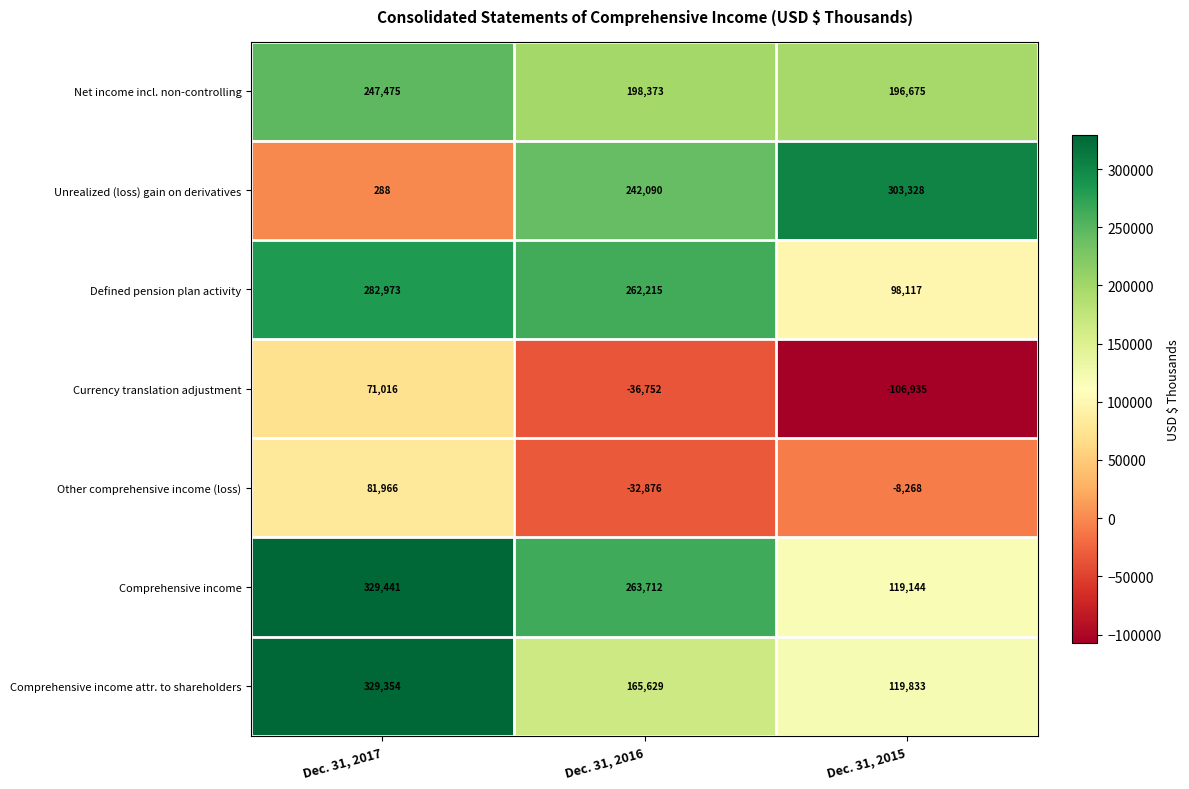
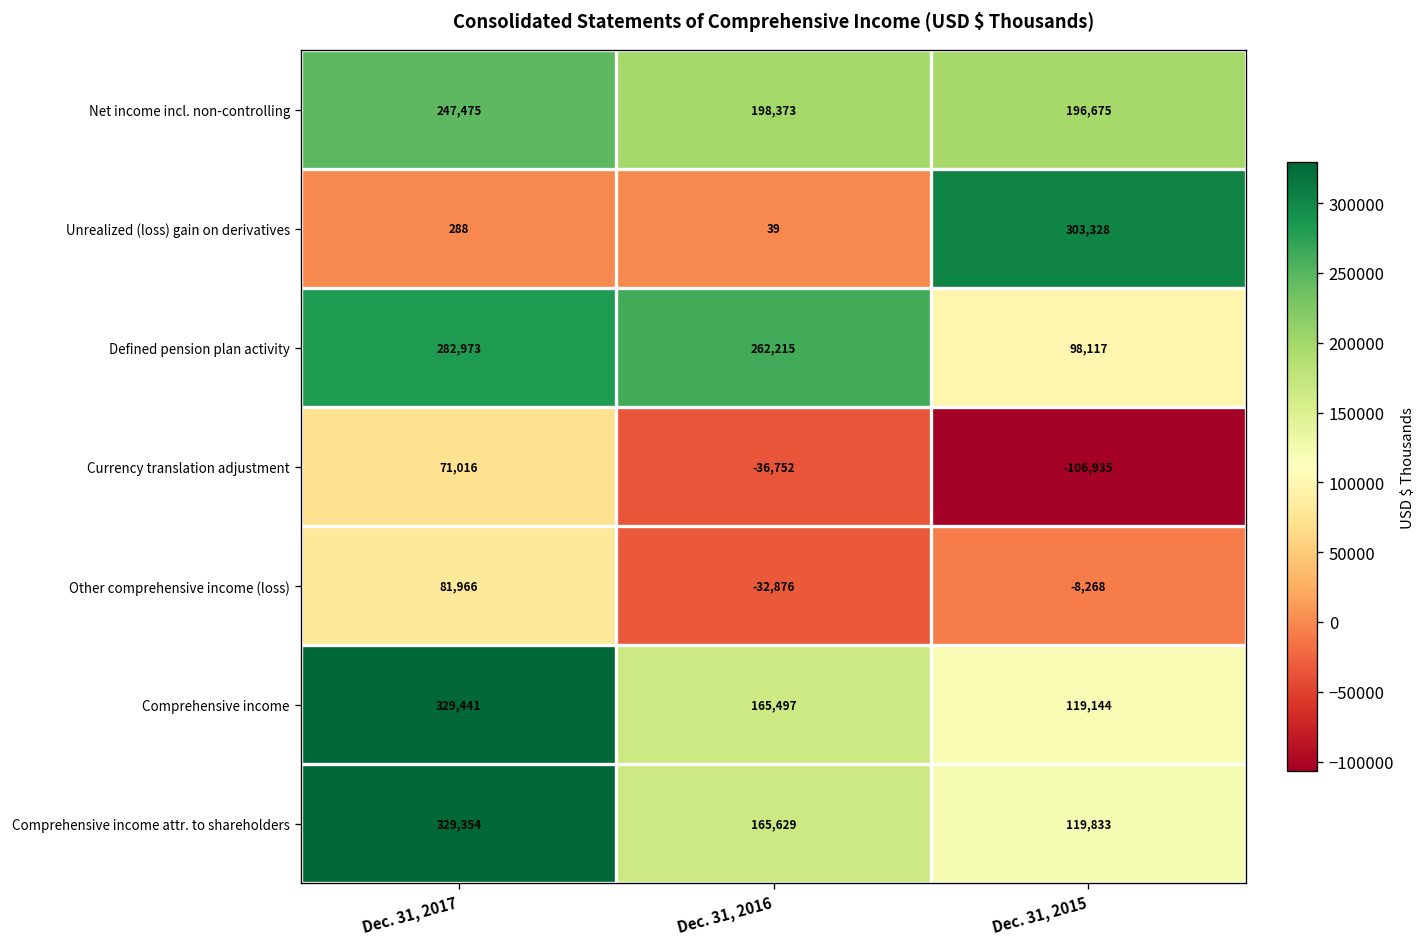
  {
    "Net income incl. non-controlling": {
      "Dec. 31, 2017": "247,475",
      "Dec. 31, 2016": "198,373",
      "Dec. 31, 2015": "196,675"
    },
    "Unrealized (loss) gain on derivatives": {
      "Dec. 31, 2017": "288",
-     "Dec. 31, 2016": "242,090",
+     "Dec. 31, 2016": "39",
      "Dec. 31, 2015": "303,328"
    },
    "Defined pension plan activity": {
      "Dec. 31, 2017": "282,973",
      "Dec. 31, 2016": "262,215",
      "Dec. 31, 2015": "98,117"
    },
    "Currency translation adjustment": {
      "Dec. 31, 2017": "71,016",
      "Dec. 31, 2016": "-36,752",
      "Dec. 31, 2015": "-106,935"
    },
    "Other comprehensive income (loss)": {
      "Dec. 31, 2017": "81,966",
      "Dec. 31, 2016": "-32,876",
      "Dec. 31, 2015": "-8,268"
    },
    "Comprehensive income": {
      "Dec. 31, 2017": "329,441",
-     "Dec. 31, 2016": "263,712",
+     "Dec. 31, 2016": "165,497",
      "Dec. 31, 2015": "119,144"
    },
    "Comprehensive income attr. to shareholders": {
      "Dec. 31, 2017": "329,354",
      "Dec. 31, 2016": "165,629",
      "Dec. 31, 2015": "119,833"
    }
  }
